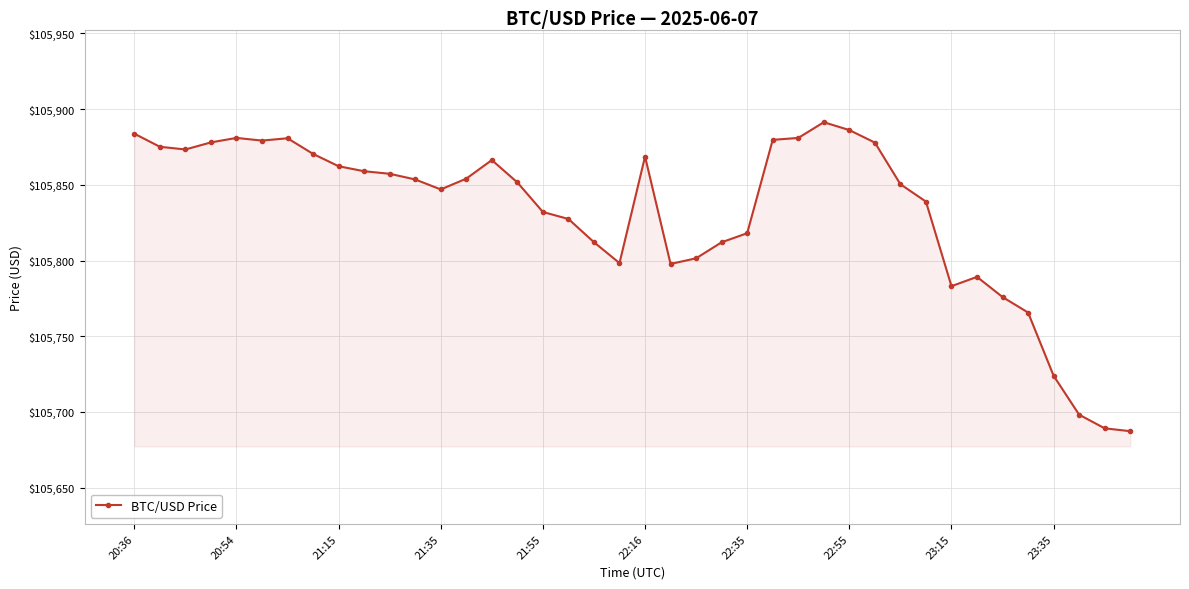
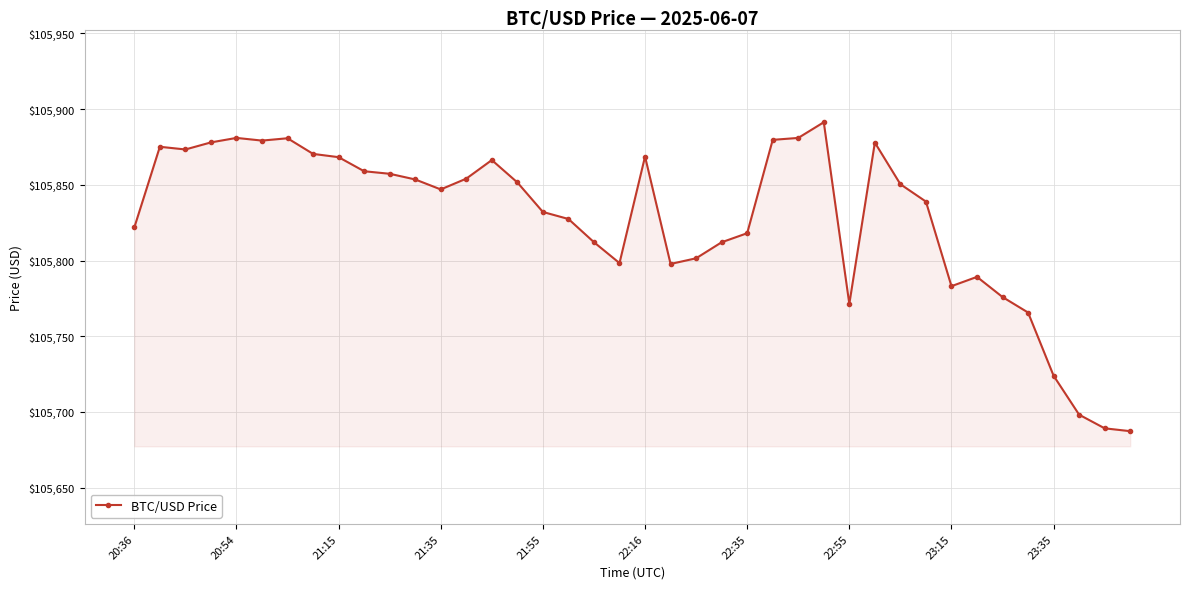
  {
-   "20:36": "$105,884",
+   "20:36": "$105,822",
    "20:54": "$105,881",
-   "21:15": "$105,862",
+   "21:15": "$105,868",
    "21:35": "$105,847",
    "21:55": "$105,832",
    "22:16": "$105,869",
    "22:35": "$105,818",
-   "22:55": "$105,886",
+   "22:55": "$105,771",
    "23:15": "$105,783",
    "23:35": "$105,724"
  }
